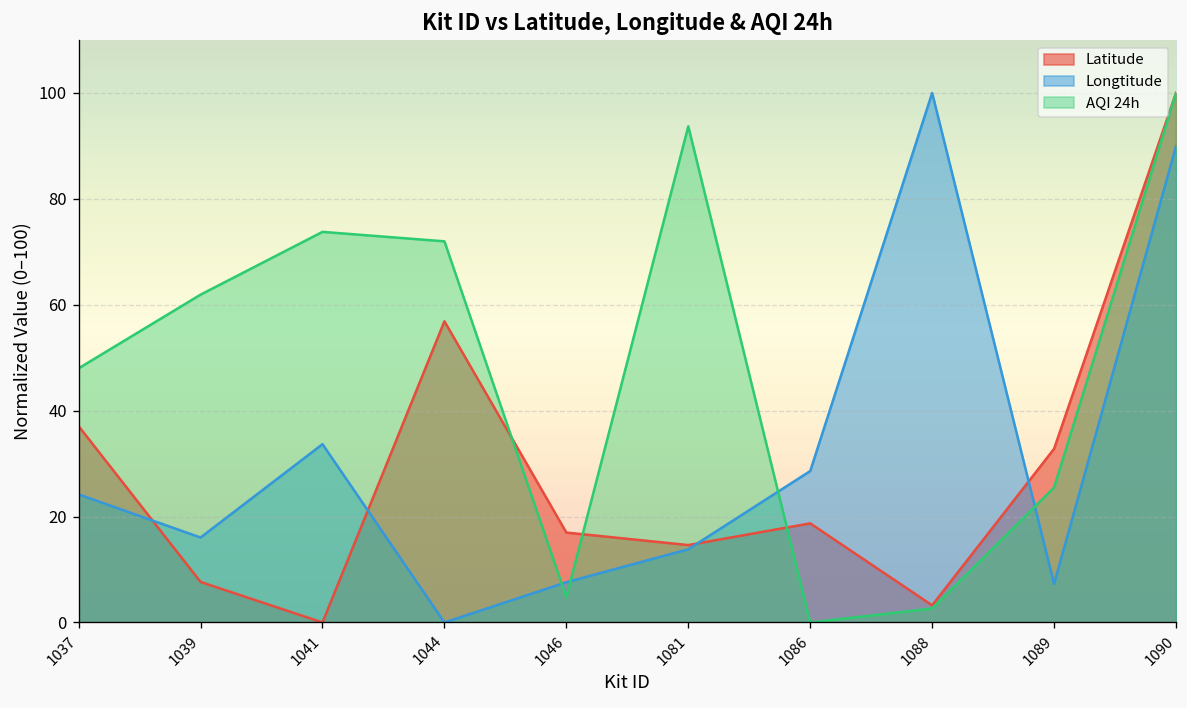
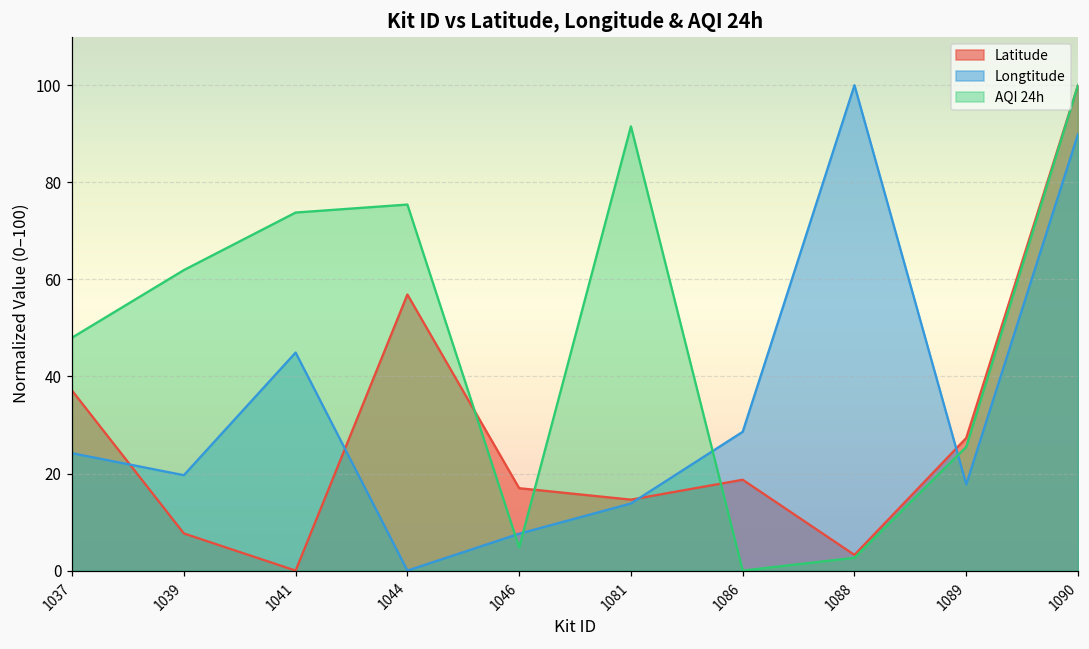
  {
    "Latitude": {
      "1037": 37,
      "1039": 8,
      "1041": 0,
      "1044": 57,
      "1046": 17,
      "1081": 15,
      "1086": 19,
      "1088": 3,
-     "1089": 33
+     "1089": 27
    },
    "Longtitude": {
      "1037": 24,
-     "1039": 16,
-     "1041": 34,
+     "1039": 20,
+     "1041": 45,
      "1044": 0,
      "1046": 8,
      "1081": 14,
      "1086": 29,
      "1088": 100,
-     "1089": 7,
+     "1089": 18,
      "1090": 90
    },
    "AQI 24h": {
      "1037": 48,
      "1039": 62,
      "1041": 74,
-     "1044": 72,
+     "1044": 75,
      "1046": 5,
-     "1081": 94,
+     "1081": 92,
      "1086": 0,
      "1088": 3,
      "1089": 25
    }
  }
